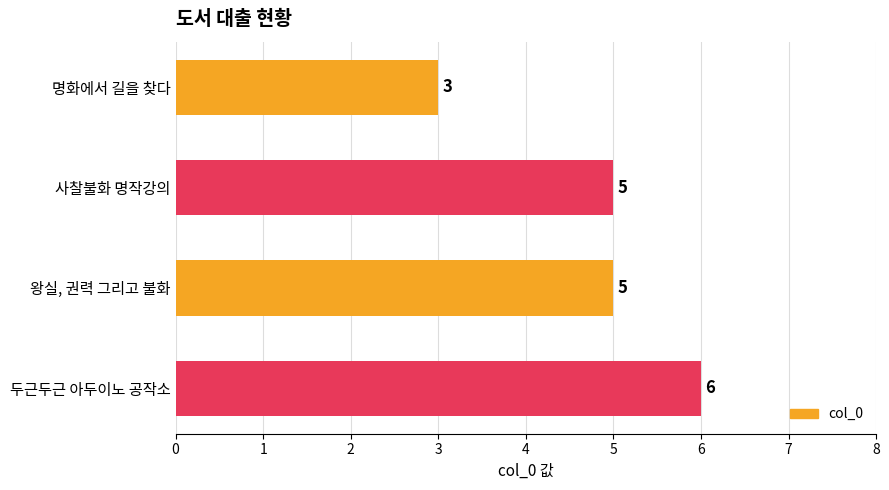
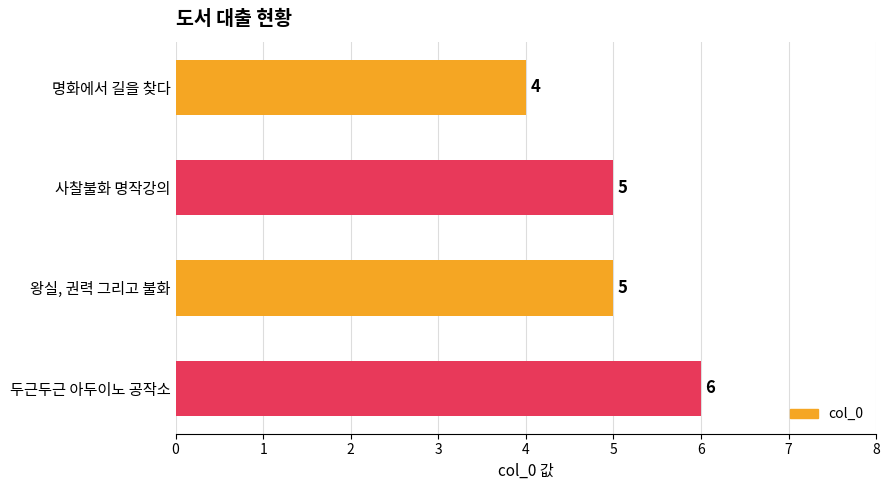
  {
-   "명화에서 길을 찾다": 3,
+   "명화에서 길을 찾다": 4,
    "사찰불화 명작강의": 5,
    "왕실, 권력 그리고 불화": 5,
    "두근두근 아두이노 공작소": 6
  }
